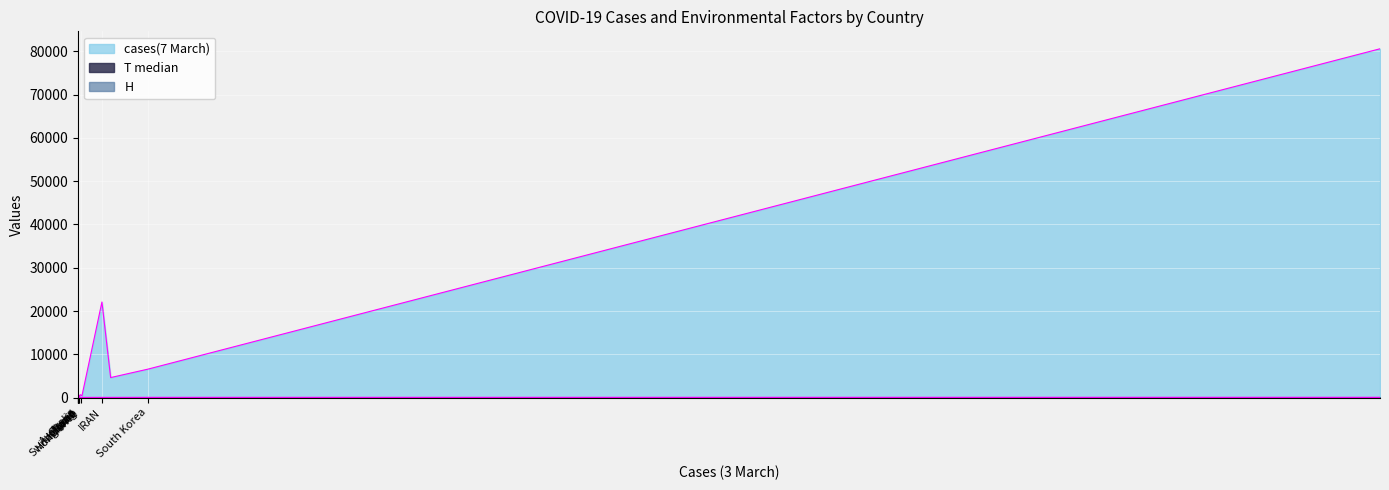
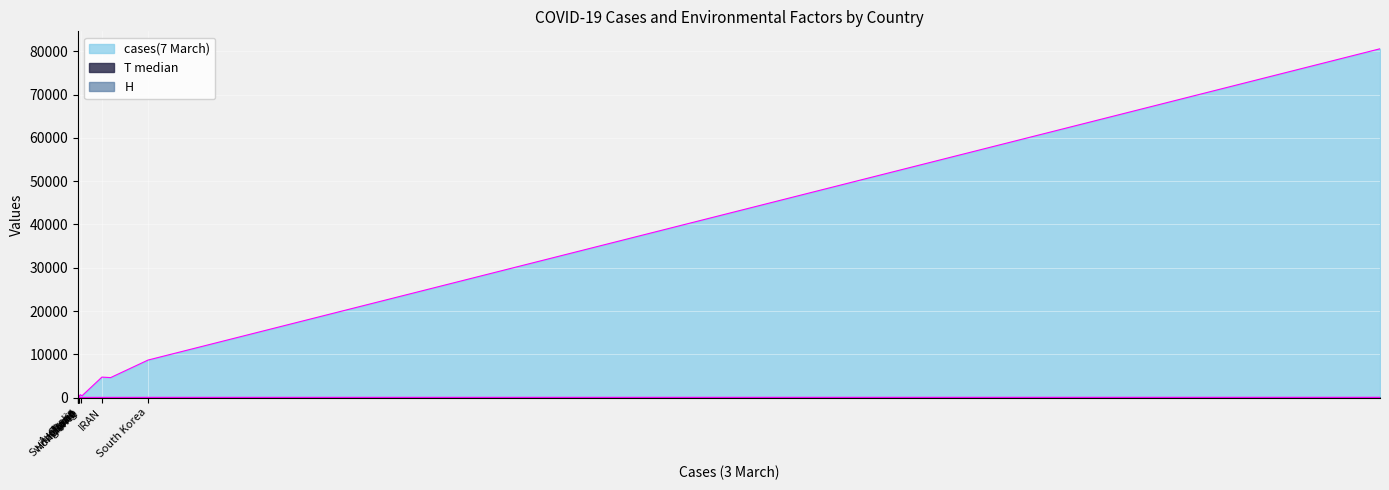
  {
    "cases(7 March)": {
-     "IRAN": 22000,
-     "South Korea": 7000
+     "IRAN": 5000,
+     "South Korea": 9000
    }
  }
